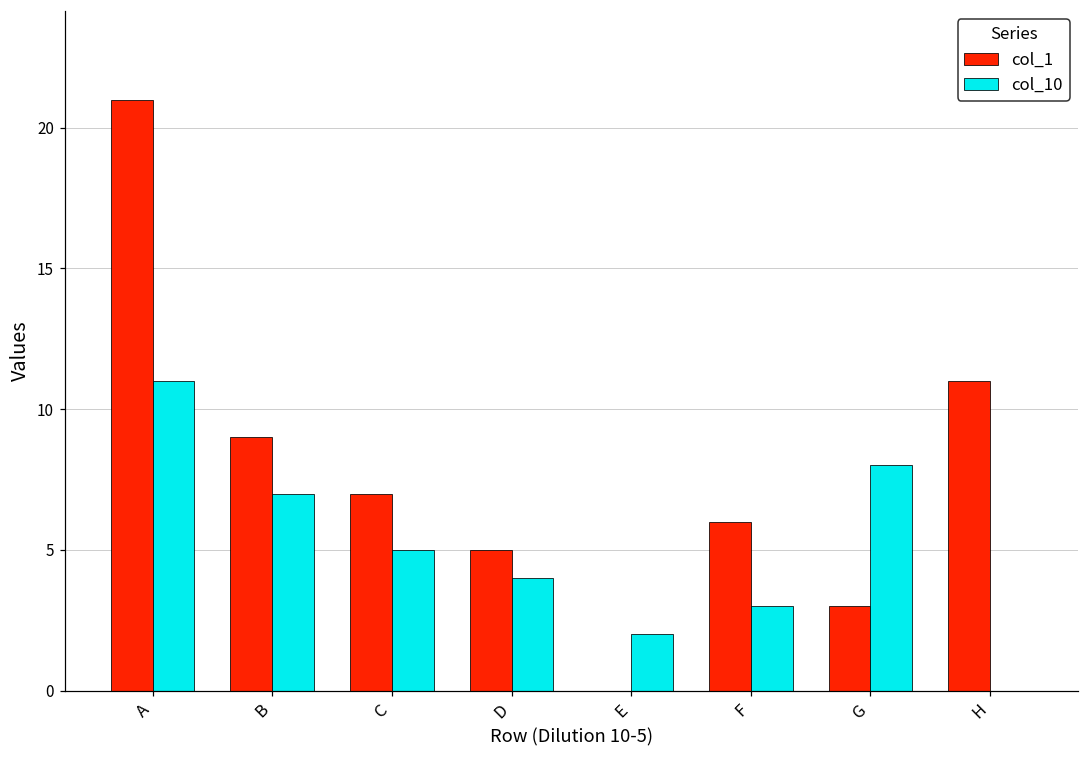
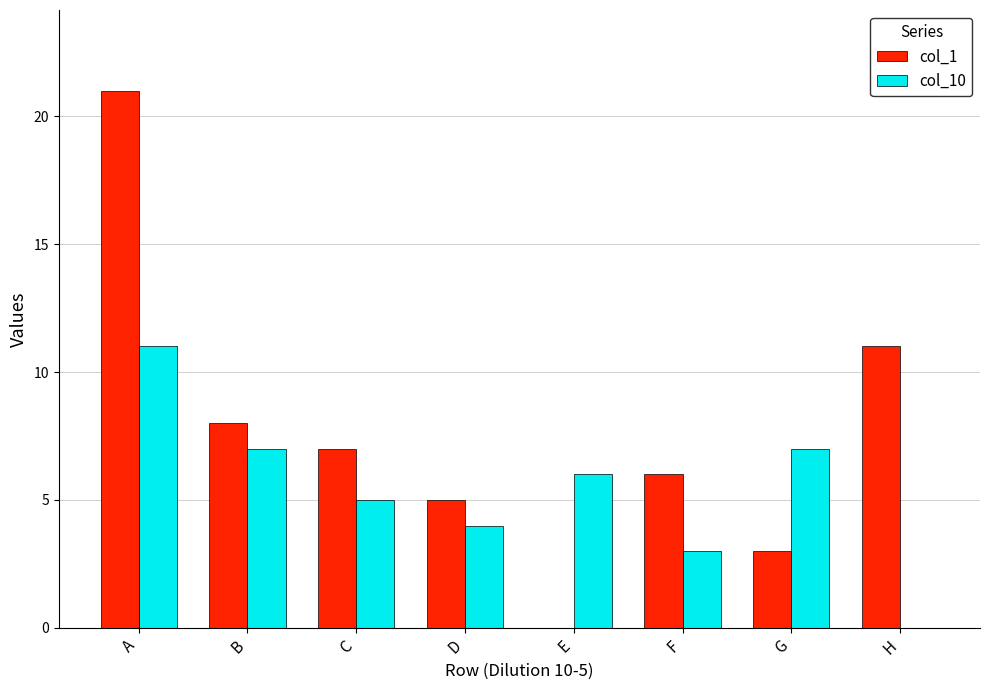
  {
    "col_1": {
      "A": 21,
-     "B": 9,
+     "B": 8,
      "C": 7,
      "D": 5,
      "E": 0,
      "F": 6,
      "G": 3,
      "H": 11
    },
    "col_10": {
      "A": 11,
      "B": 7,
      "C": 5,
      "D": 4,
-     "E": 2,
+     "E": 6,
      "F": 3,
-     "G": 8,
+     "G": 7,
      "H": 0
    }
  }
